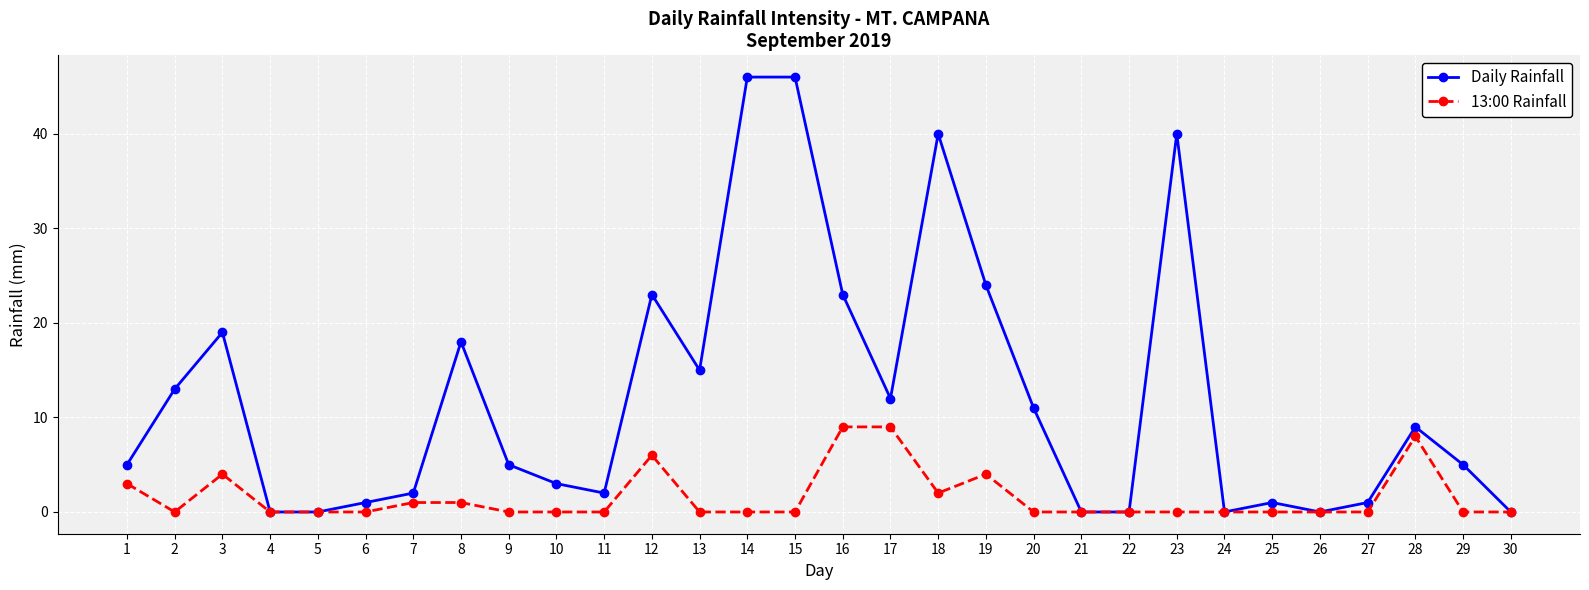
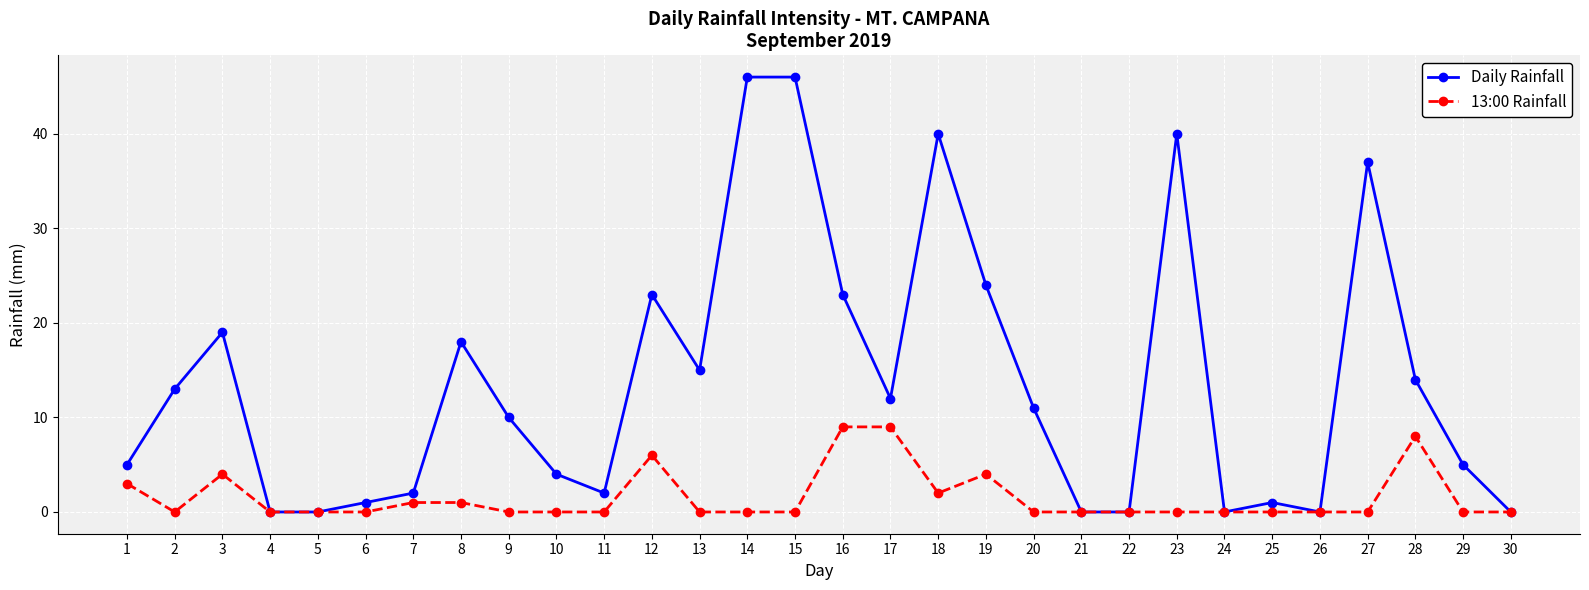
  {
    "Daily Rainfall": {
      "1": 5,
      "2": 13,
      "3": 19,
      "6": 1,
      "7": 2,
      "8": 18,
-     "9": 5,
-     "10": 3,
+     "9": 10,
+     "10": 4,
      "11": 2,
      "12": 23,
      "13": 15,
      "14": 46,
      "15": 46,
      "16": 23,
      "17": 12,
      "18": 40,
      "19": 24,
      "20": 11,
      "23": 40,
      "25": 1,
-     "27": 1,
-     "28": 9,
+     "27": 37,
+     "28": 14,
      "29": 5
    },
    "13:00 Rainfall": {
      "1": 3,
      "2": 0,
      "3": 4,
      "6": 0,
      "7": 1,
      "8": 1,
      "9": 0,
      "10": 0,
      "11": 0,
      "12": 6,
      "13": 0,
      "14": 0,
      "15": 0,
      "16": 9,
      "17": 9,
      "18": 2,
      "19": 4,
      "20": 0,
      "23": 0,
      "25": 0,
      "27": 0,
      "28": 8,
      "29": 0
    }
  }
